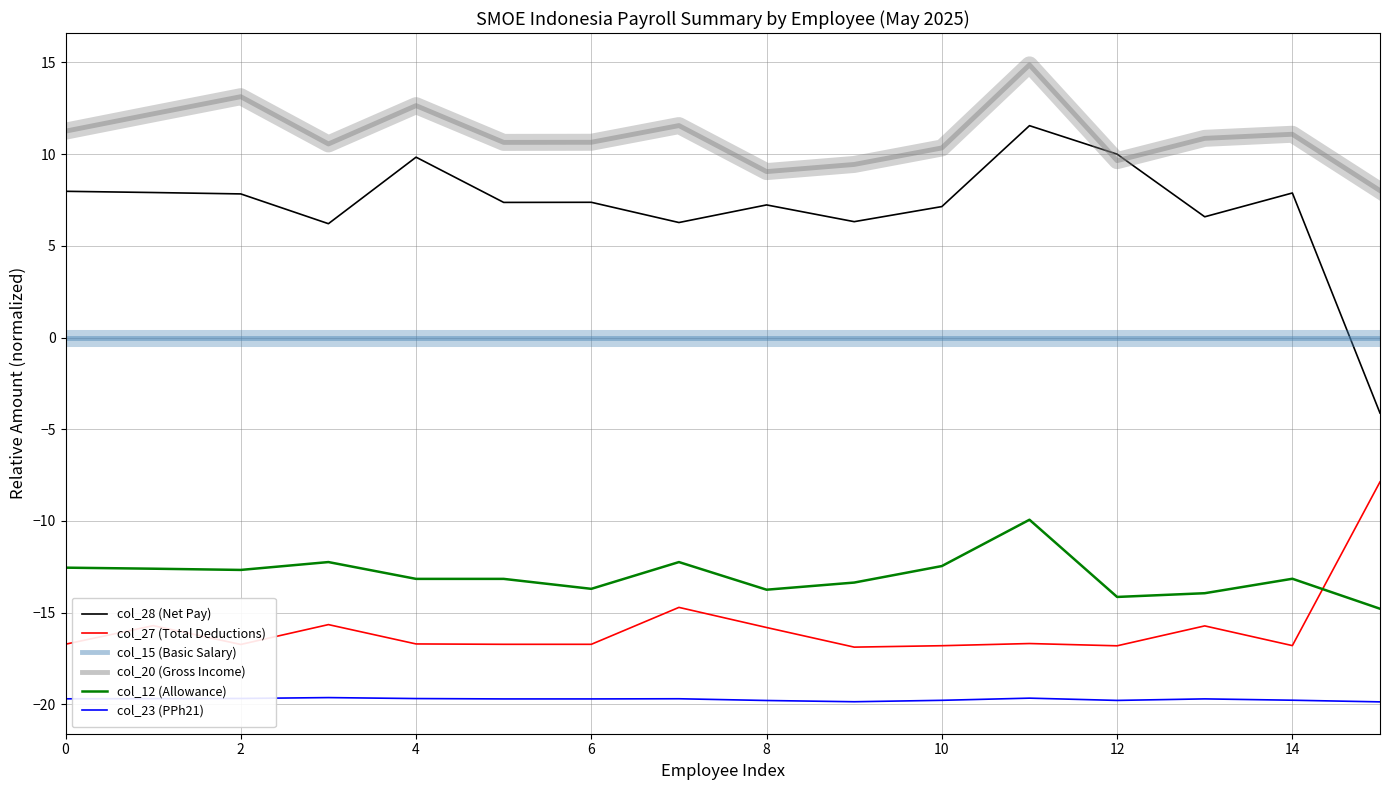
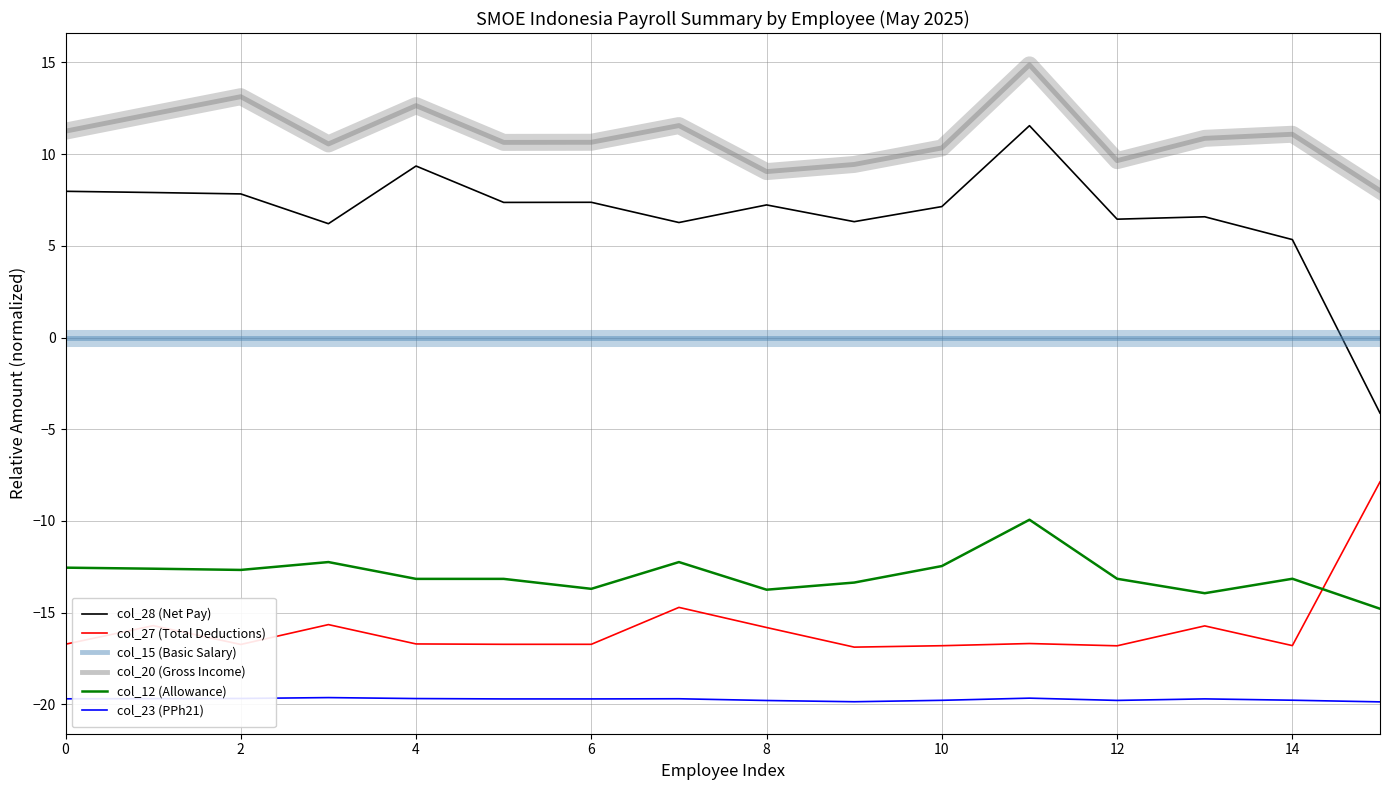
  {
    "col_28 (Net Pay)": {
      "0": 8.0,
      "2": 7.8,
-     "4": 9.8,
+     "4": 9.4,
      "6": 7.4,
      "8": 7.2,
      "10": 7.1,
-     "12": 10.0,
-     "14": 7.9
+     "12": 6.5,
+     "14": 5.3
    },
    "col_27 (Total Deductions)": {
      "0": -16.7,
      "4": -16.7,
      "6": -16.7,
      "8": -15.8,
      "10": -16.8,
      "12": -16.8,
      "14": -16.8
    },
    "col_12 (Allowance)": {
      "0": -12.5,
      "2": -12.7,
      "4": -13.2,
      "6": -13.7,
      "8": -13.7,
      "10": -12.5,
-     "12": -14.1,
+     "12": -13.2,
      "14": -13.2
    },
    "col_23 (PPh21)": {
      "0": -19.7,
      "4": -19.7,
      "6": -19.7,
      "8": -19.8,
      "10": -19.8,
      "12": -19.8,
      "14": -19.8
    }
  }
